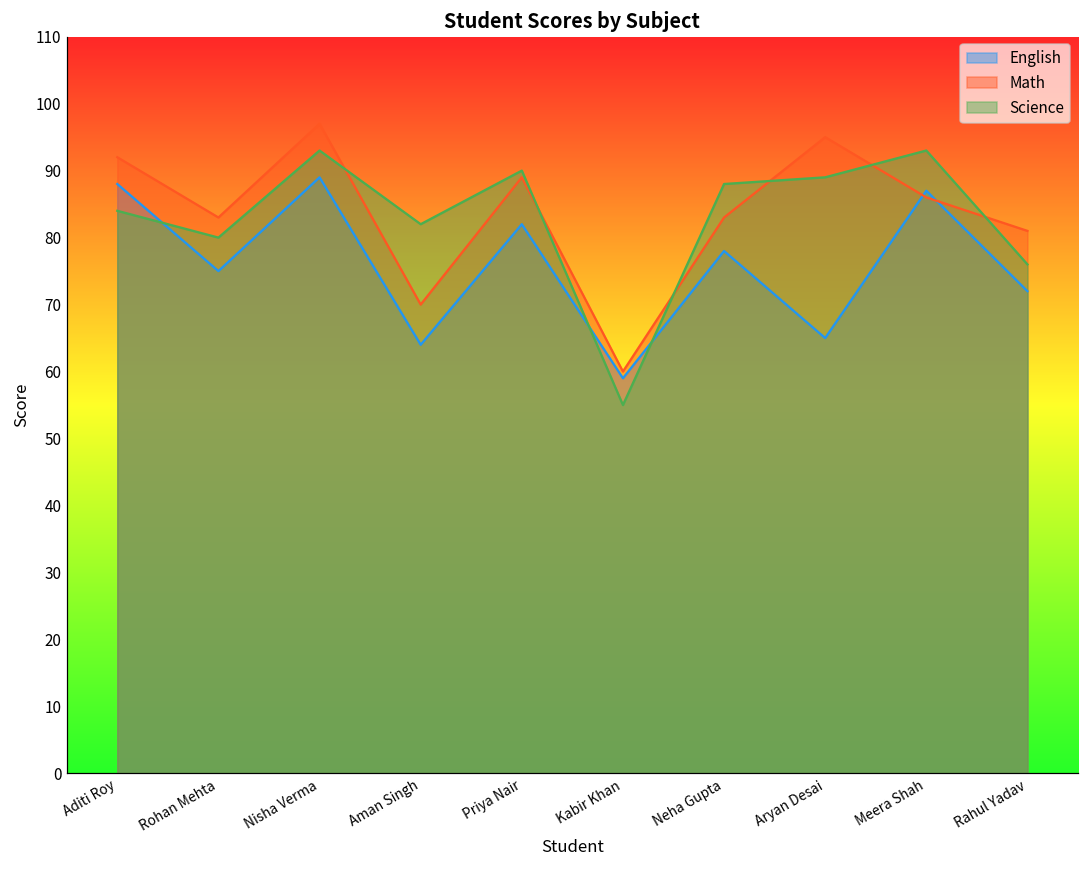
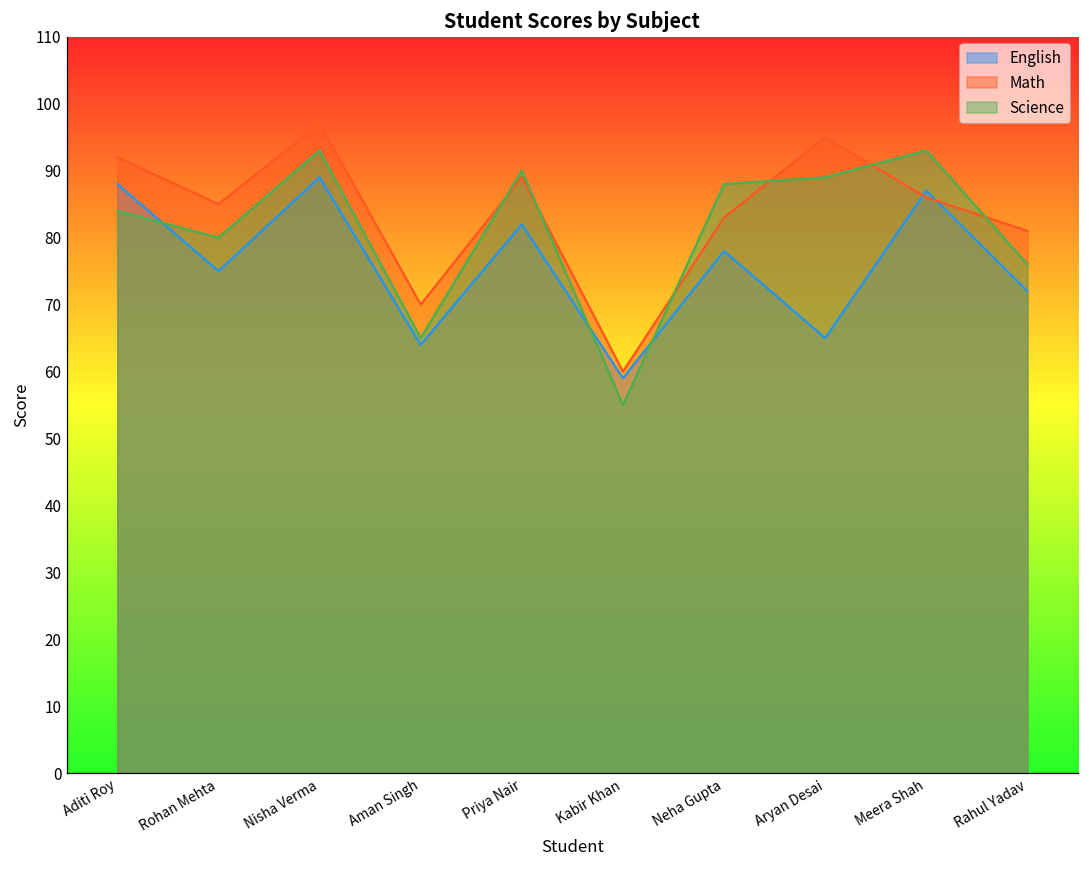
  {
    "English": {
      "Aditi Roy": 88,
      "Rohan Mehta": 75,
      "Nisha Verma": 89,
      "Aman Singh": 64,
      "Priya Nair": 82,
      "Kabir Khan": 59,
      "Neha Gupta": 78,
      "Aryan Desai": 65,
      "Meera Shah": 87,
      "Rahul Yadav": 72
    },
    "Math": {
      "Aditi Roy": 92,
-     "Rohan Mehta": 83,
+     "Rohan Mehta": 85,
      "Nisha Verma": 97,
      "Aman Singh": 70,
      "Priya Nair": 89,
      "Kabir Khan": 60,
      "Neha Gupta": 83,
      "Aryan Desai": 95,
      "Meera Shah": 86,
      "Rahul Yadav": 81
    },
    "Science": {
      "Aditi Roy": 84,
      "Rohan Mehta": 80,
      "Nisha Verma": 93,
-     "Aman Singh": 82,
+     "Aman Singh": 65,
      "Priya Nair": 90,
      "Kabir Khan": 55,
      "Neha Gupta": 88,
      "Aryan Desai": 89,
      "Meera Shah": 93,
      "Rahul Yadav": 76
    }
  }
